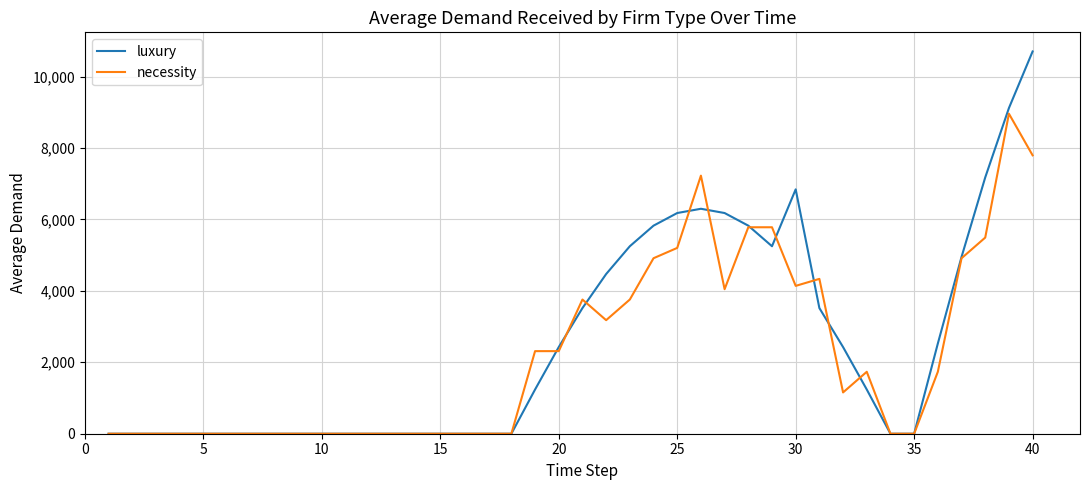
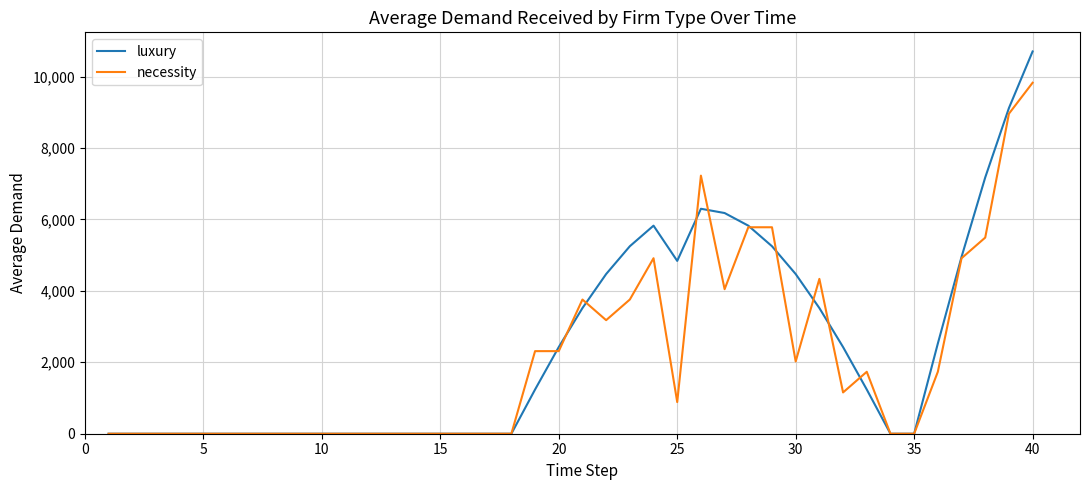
  {
    "luxury": {
      "20": "2,400",
-     "25": "6,200",
-     "30": "6,800",
+     "25": "4,800",
+     "30": "4,500",
      "40": "10,700"
    },
    "necessity": {
      "20": "2,300",
-     "25": "5,200",
-     "30": "4,100",
-     "40": "7,800"
+     "25": "900",
+     "30": "2,000",
+     "40": "9,800"
    }
  }
